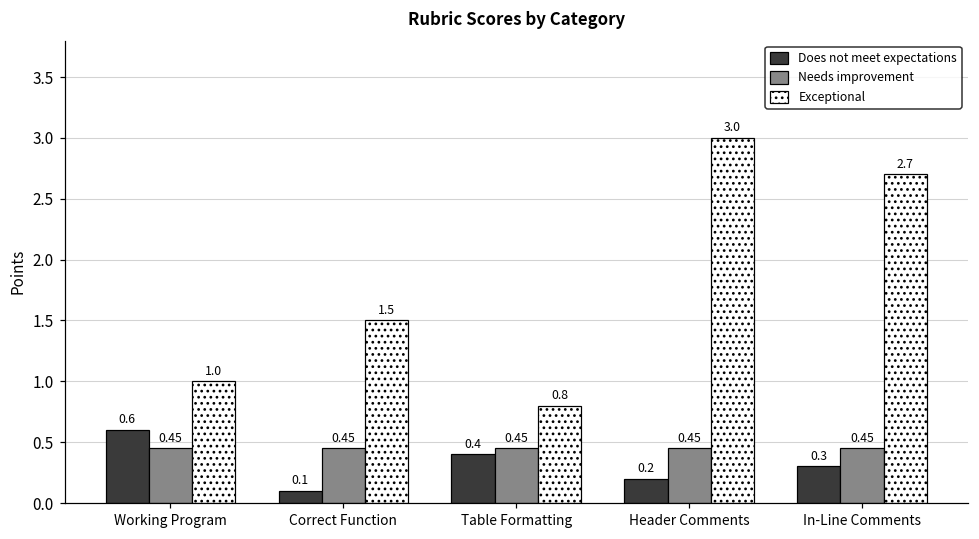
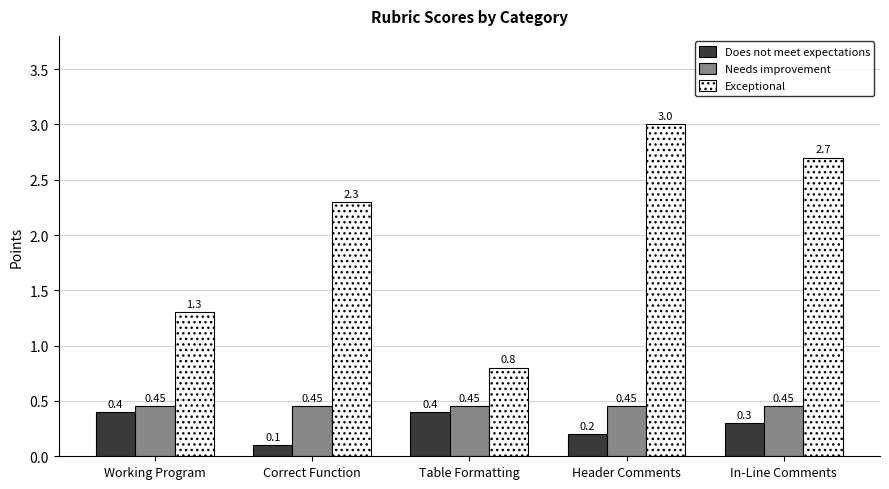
  {
    "Does not meet expectations": {
-     "Working Program": 0.6,
+     "Working Program": 0.4,
      "Correct Function": 0.1,
      "Table Formatting": 0.4,
      "Header Comments": 0.2,
      "In-Line Comments": 0.3
    },
    "Needs improvement": {
      "Working Program": 0.45,
      "Correct Function": 0.45,
      "Table Formatting": 0.45,
      "Header Comments": 0.45,
      "In-Line Comments": 0.45
    },
    "Exceptional": {
-     "Working Program": 1.0,
-     "Correct Function": 1.5,
+     "Working Program": 1.3,
+     "Correct Function": 2.3,
      "Table Formatting": 0.8,
      "Header Comments": 3.0,
      "In-Line Comments": 2.7
    }
  }
